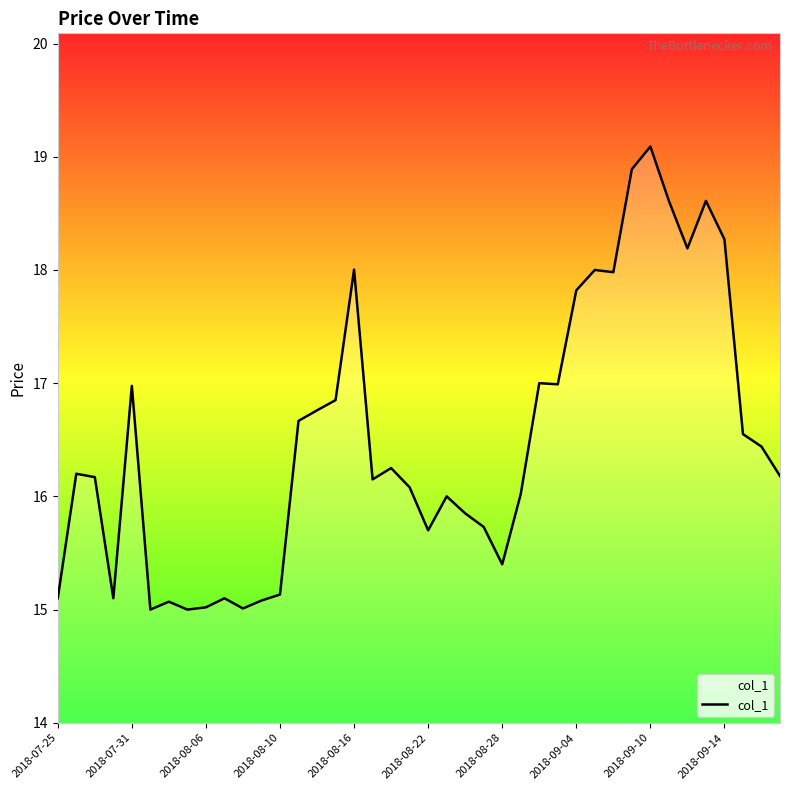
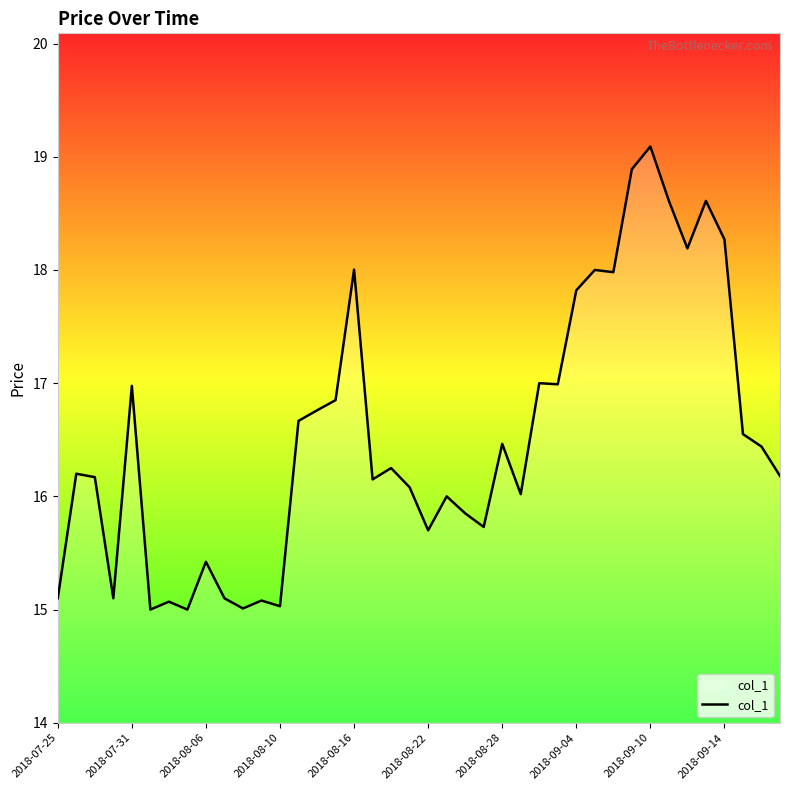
  {
    "2018-07-25": 15.10,
    "2018-07-31": 16.98,
-   "2018-08-06": 15.02,
-   "2018-08-10": 15.13,
+   "2018-08-06": 15.42,
+   "2018-08-10": 15.03,
    "2018-08-16": 18.00,
    "2018-08-22": 15.70,
-   "2018-08-28": 15.40,
+   "2018-08-28": 16.46,
    "2018-09-04": 17.82,
    "2018-09-10": 19.09,
    "2018-09-14": 18.27
  }
